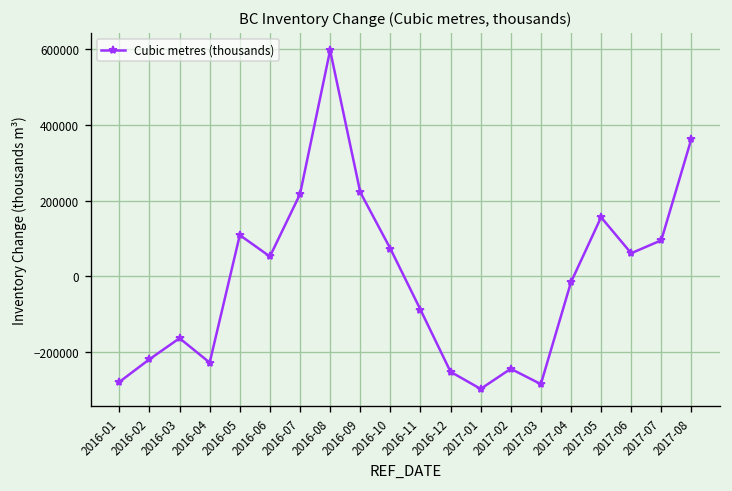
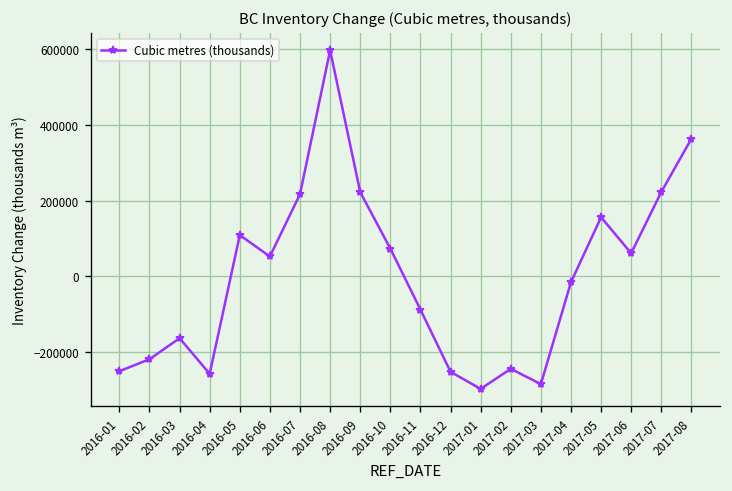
  {
-   "2016-01": -280000,
+   "2016-01": -250000,
    "2016-02": -220000,
    "2016-03": -160000,
-   "2016-04": -230000,
+   "2016-04": -260000,
    "2016-05": 110000,
    "2016-06": 50000,
    "2016-07": 220000,
    "2016-08": 600000,
    "2016-09": 220000,
    "2016-10": 70000,
    "2016-11": -90000,
    "2016-12": -250000,
    "2017-01": -300000,
    "2017-02": -250000,
    "2017-03": -290000,
    "2017-04": -20000,
    "2017-05": 160000,
    "2017-06": 60000,
-   "2017-07": 90000,
+   "2017-07": 220000,
    "2017-08": 360000
  }
